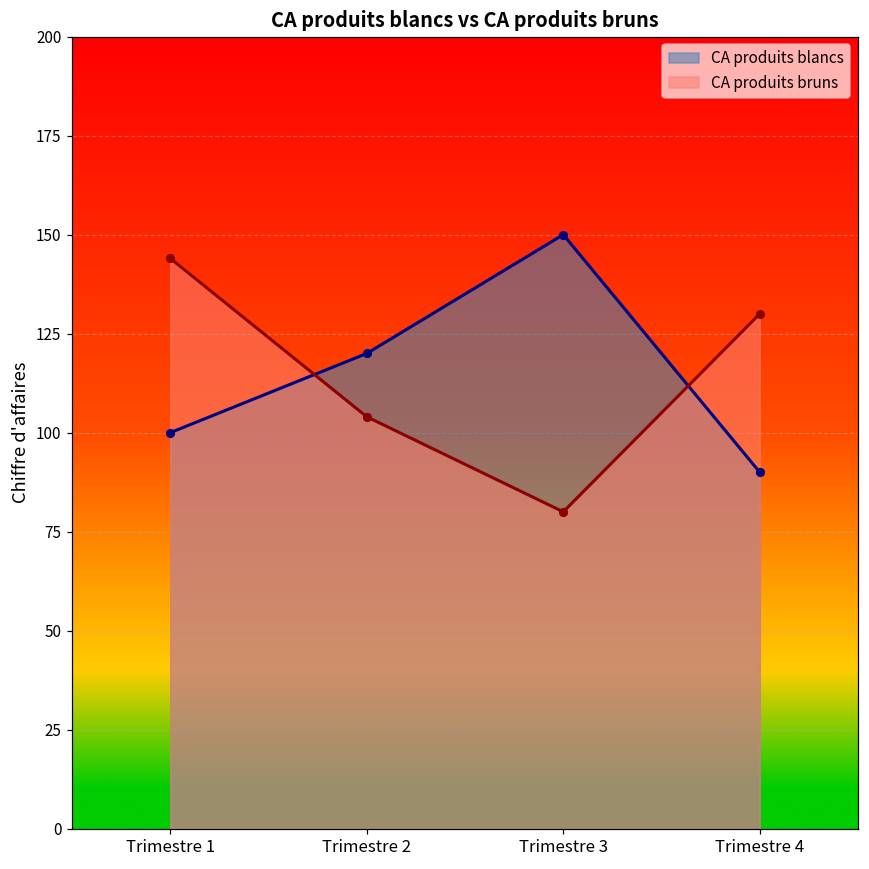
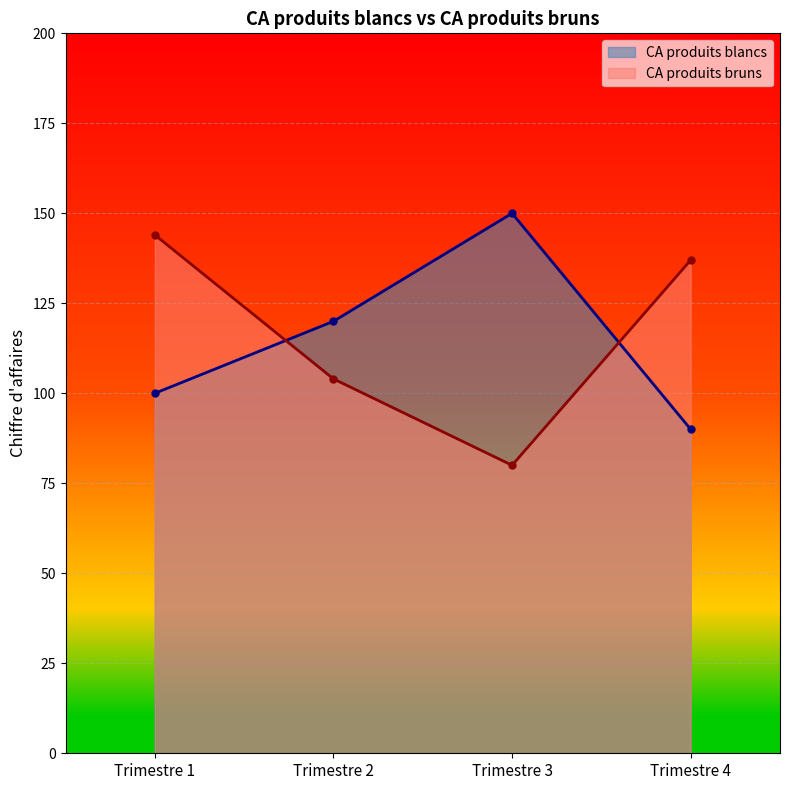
  {
    "CA produits blancs": {
      "Trimestre 1": 100,
      "Trimestre 2": 120,
      "Trimestre 3": 150,
      "Trimestre 4": 90
    },
    "CA produits bruns": {
      "Trimestre 1": 144,
      "Trimestre 2": 104,
      "Trimestre 3": 80,
-     "Trimestre 4": 130
+     "Trimestre 4": 137
    }
  }
